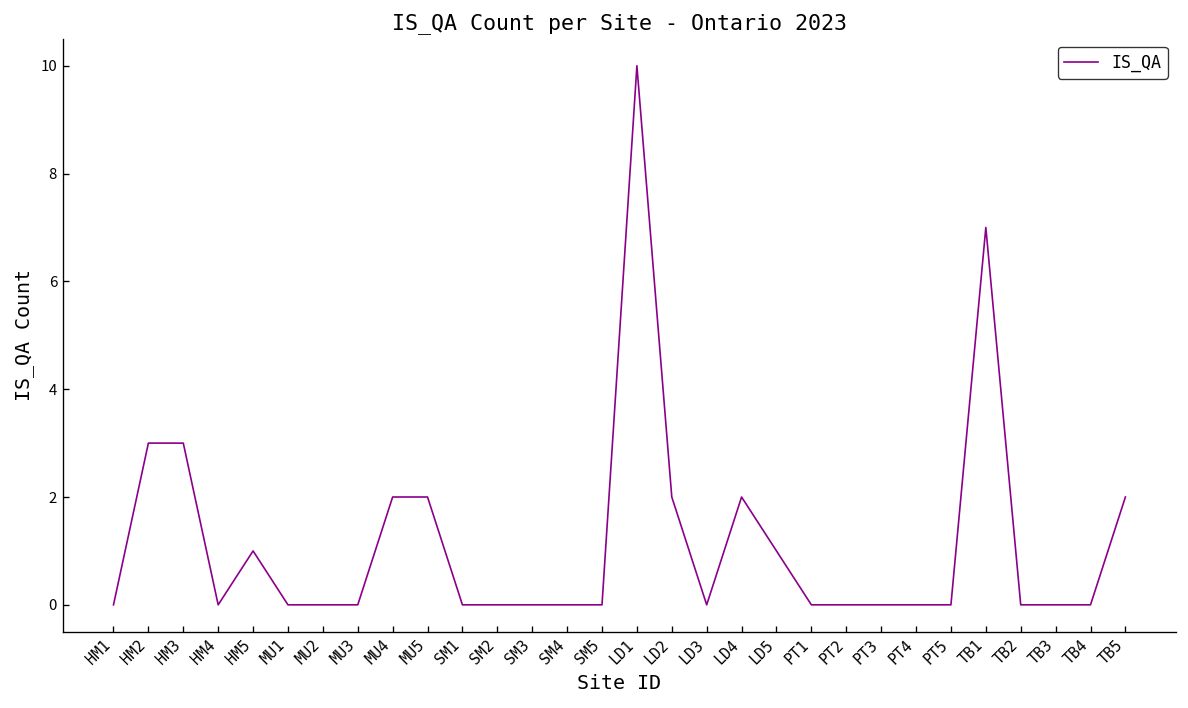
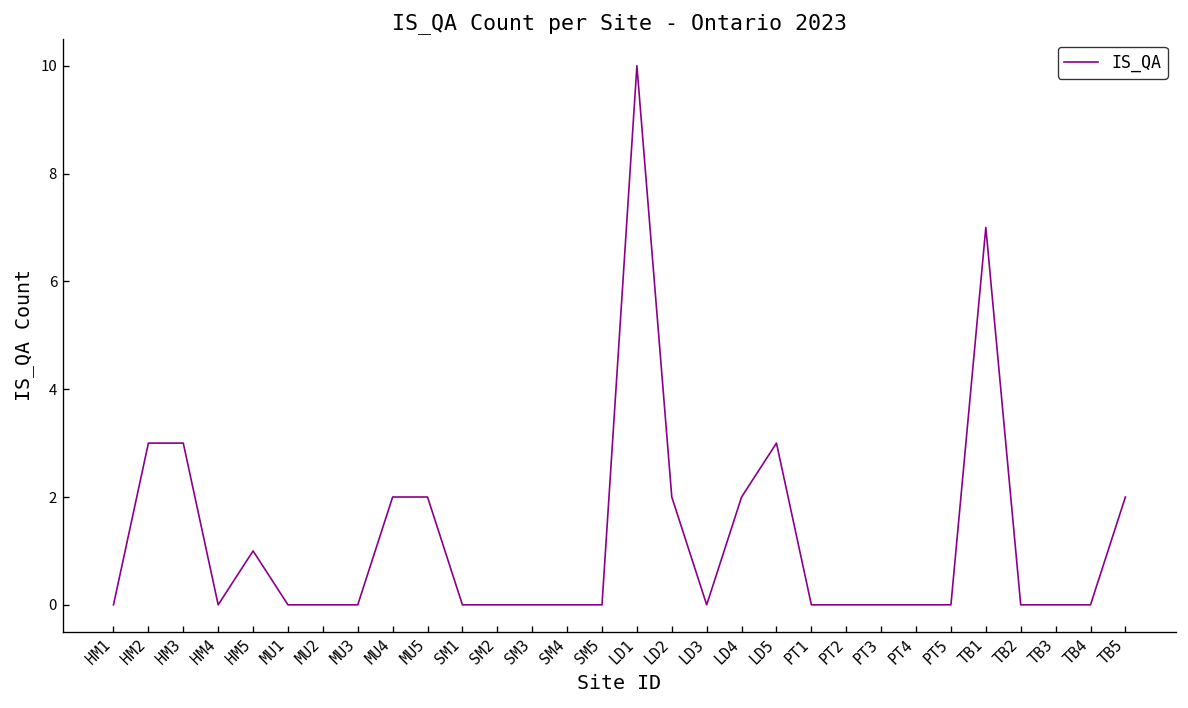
  {
    "HM1": 0,
    "HM2": 3,
    "HM3": 3,
    "HM4": 0,
    "HM5": 1,
    "MU1": 0,
    "MU2": 0,
    "MU3": 0,
    "MU4": 2,
    "MU5": 2,
    "SM1": 0,
    "SM2": 0,
    "SM3": 0,
    "SM4": 0,
    "SM5": 0,
    "LD1": 10,
    "LD2": 2,
    "LD3": 0,
    "LD4": 2,
-   "LD5": 1,
+   "LD5": 3,
    "PT1": 0,
    "PT2": 0,
    "PT3": 0,
    "PT4": 0,
    "PT5": 0,
    "TB1": 7,
    "TB2": 0,
    "TB3": 0,
    "TB4": 0,
    "TB5": 2
  }
